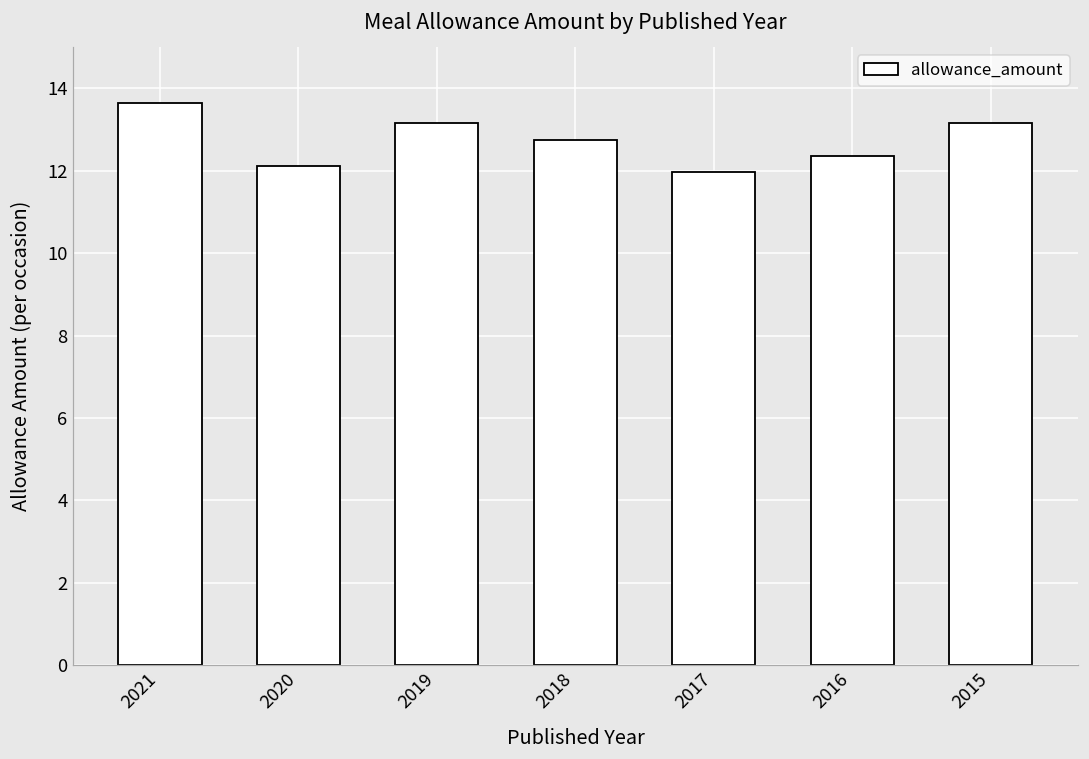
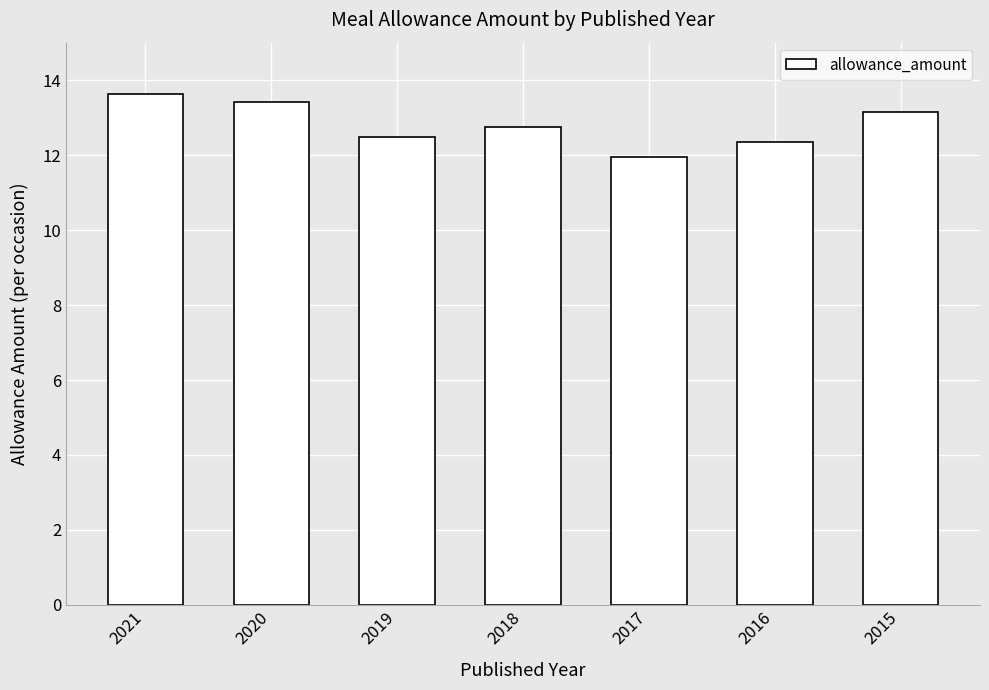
  {
    "2021": 13.6,
-   "2020": 12.1,
-   "2019": 13.2,
+   "2020": 13.4,
+   "2019": 12.5,
    "2018": 12.8,
    "2017": 12.0,
    "2016": 12.4,
    "2015": 13.2
  }
